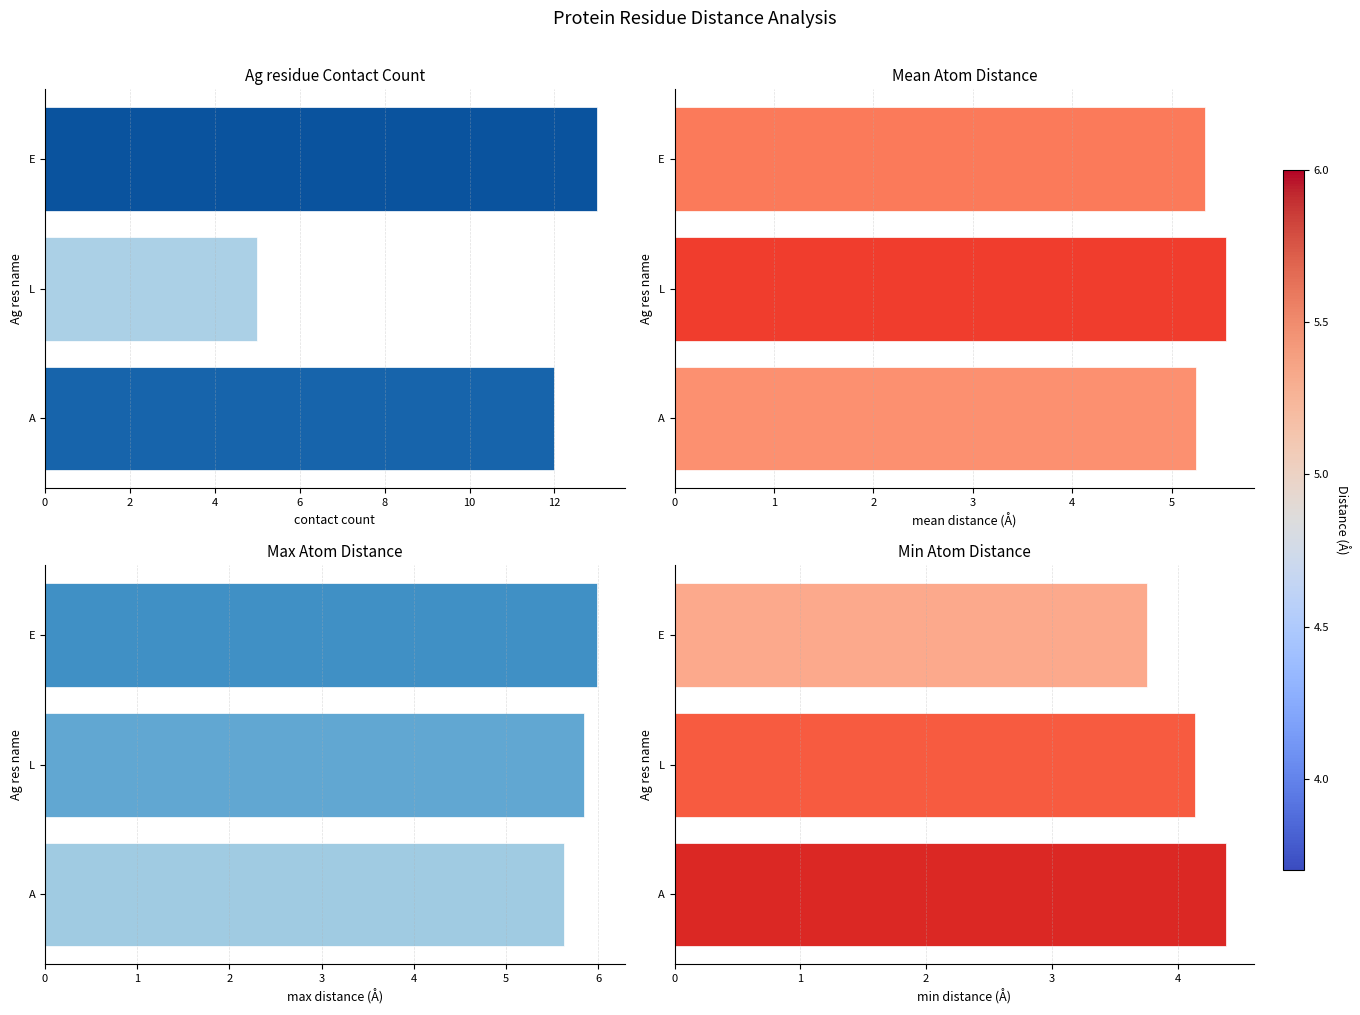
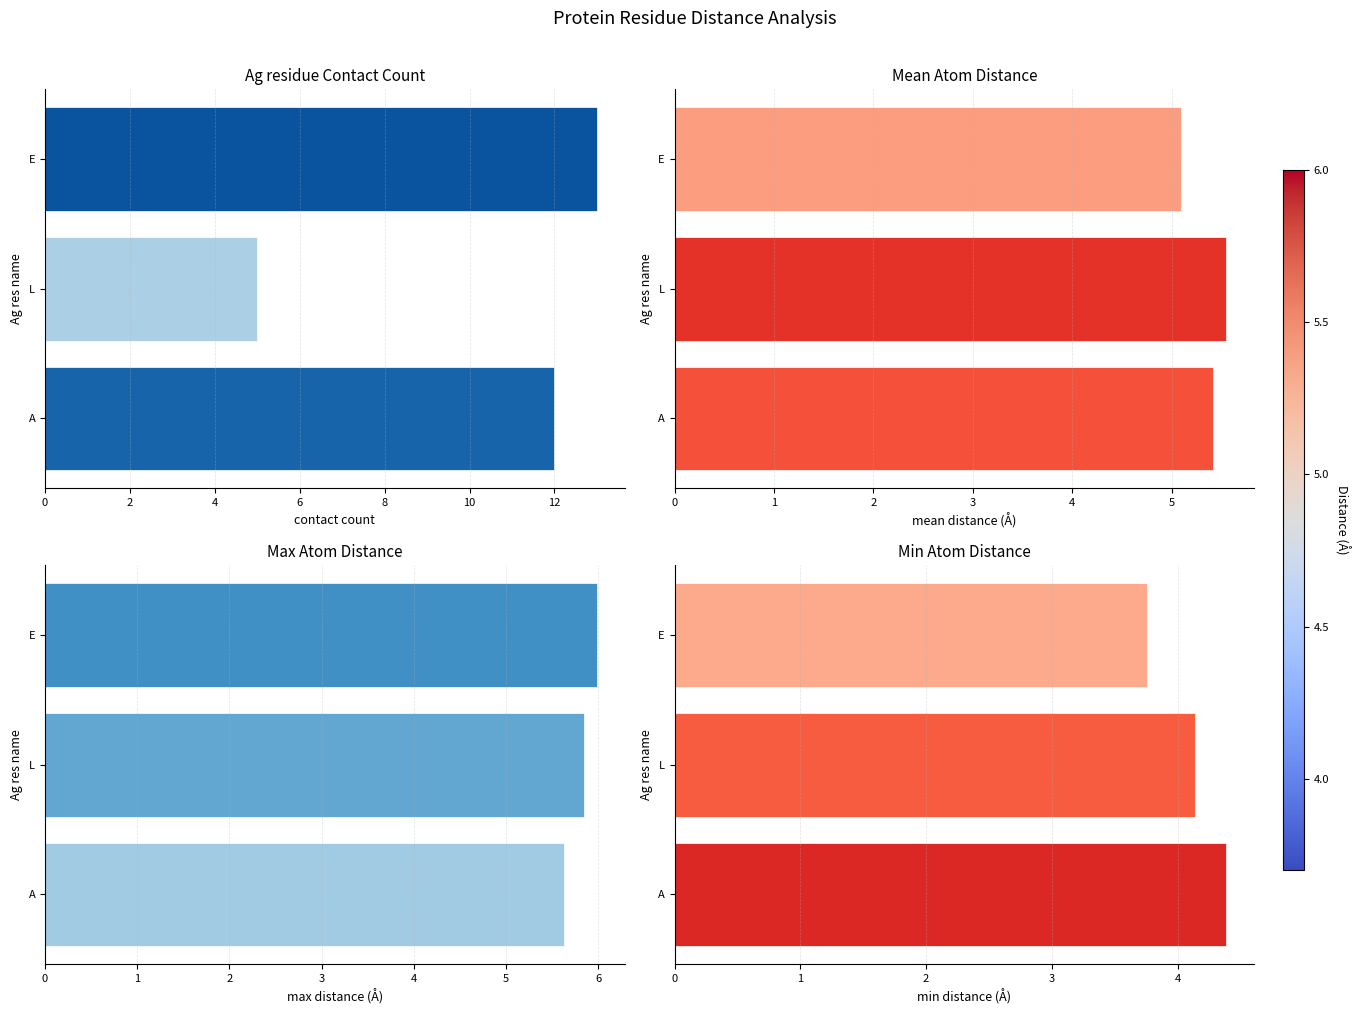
  {
    "Ag residue Contact Count": {
      "E": 13.0,
      "L": 5.0,
      "A": 12.0
    },
    "Mean Atom Distance": {
-     "E": 5.3,
+     "E": 5.1,
      "L": 5.6,
-     "A": 5.2
+     "A": 5.4
    },
    "Max Atom Distance": {
      "E": 6.0,
      "L": 5.8,
      "A": 5.6
    },
    "Min Atom Distance": {
      "E": 3.75,
      "L": 4.14,
      "A": 4.39
    }
  }
